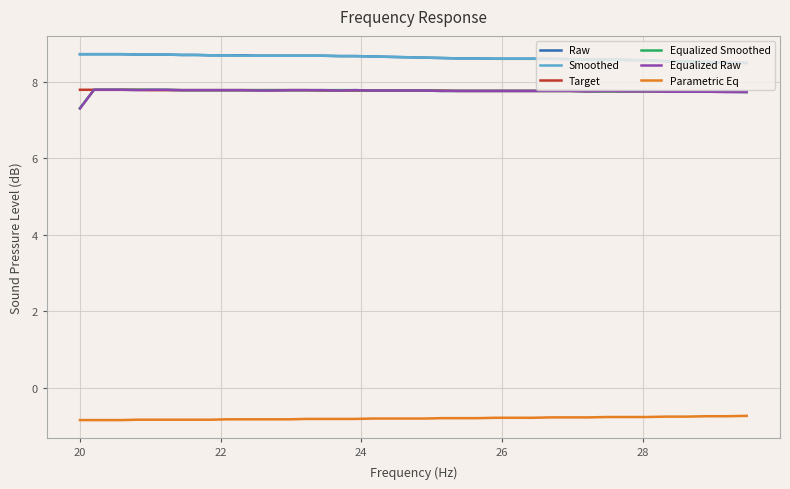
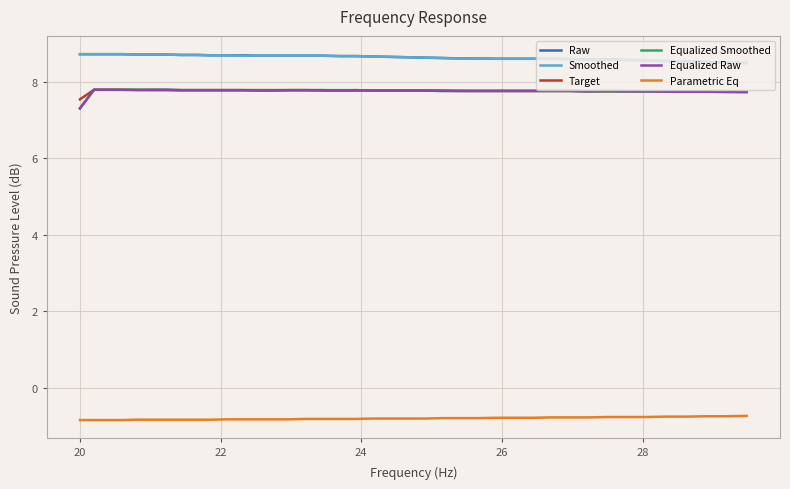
  {
    "Target": {
-     "20": 7.8
+     "20": 7.5
    },
    "Parametric Eq": {
      "20": -0.8
    }
  }
